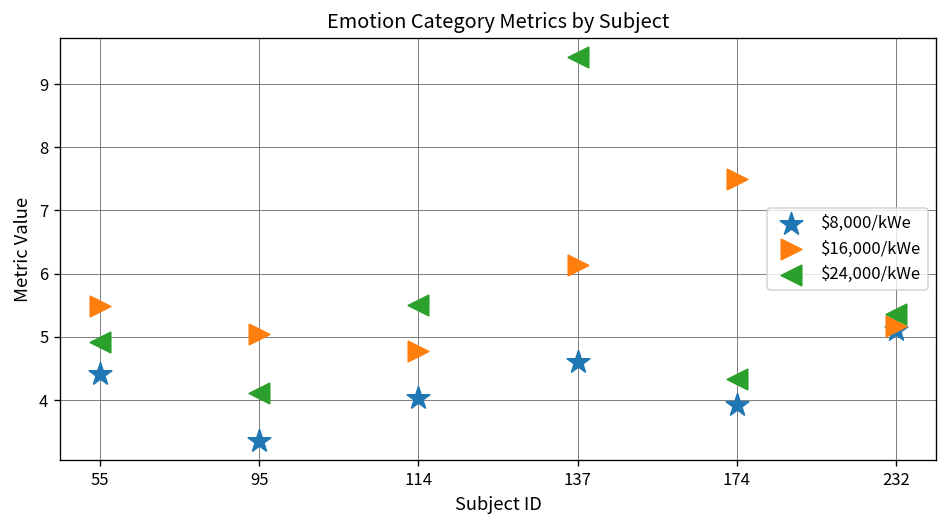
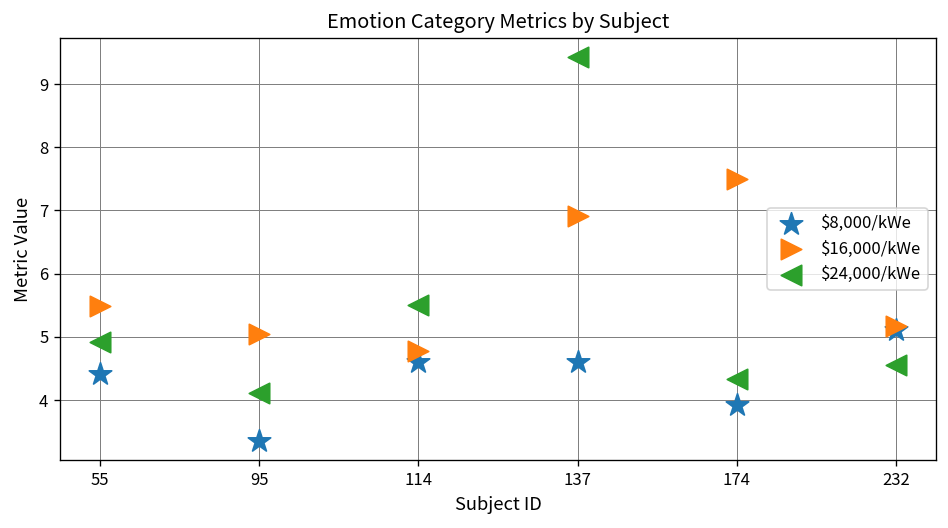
  {
    "$8,000/kWe": {
-     "114": 4.0
+     "114": 4.6
    },
    "$16,000/kWe": {
-     "137": 6.1
+     "137": 6.9
    },
    "$24,000/kWe": {
-     "232": 5.4
+     "232": 4.6
    }
  }
